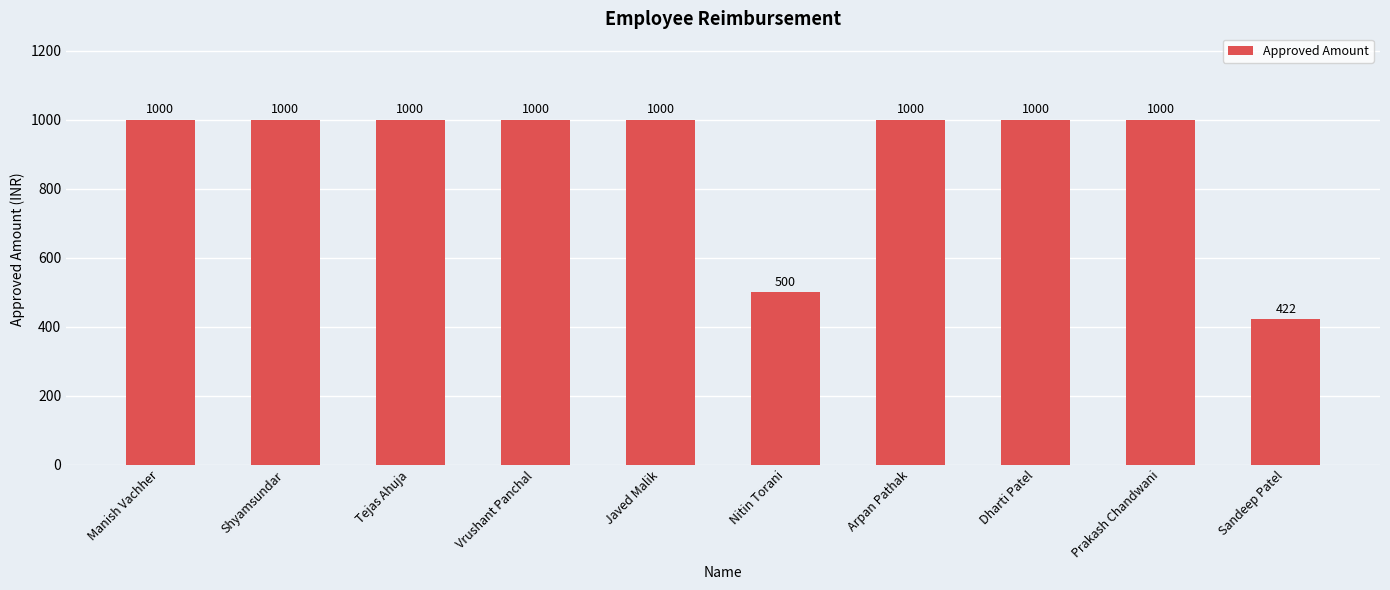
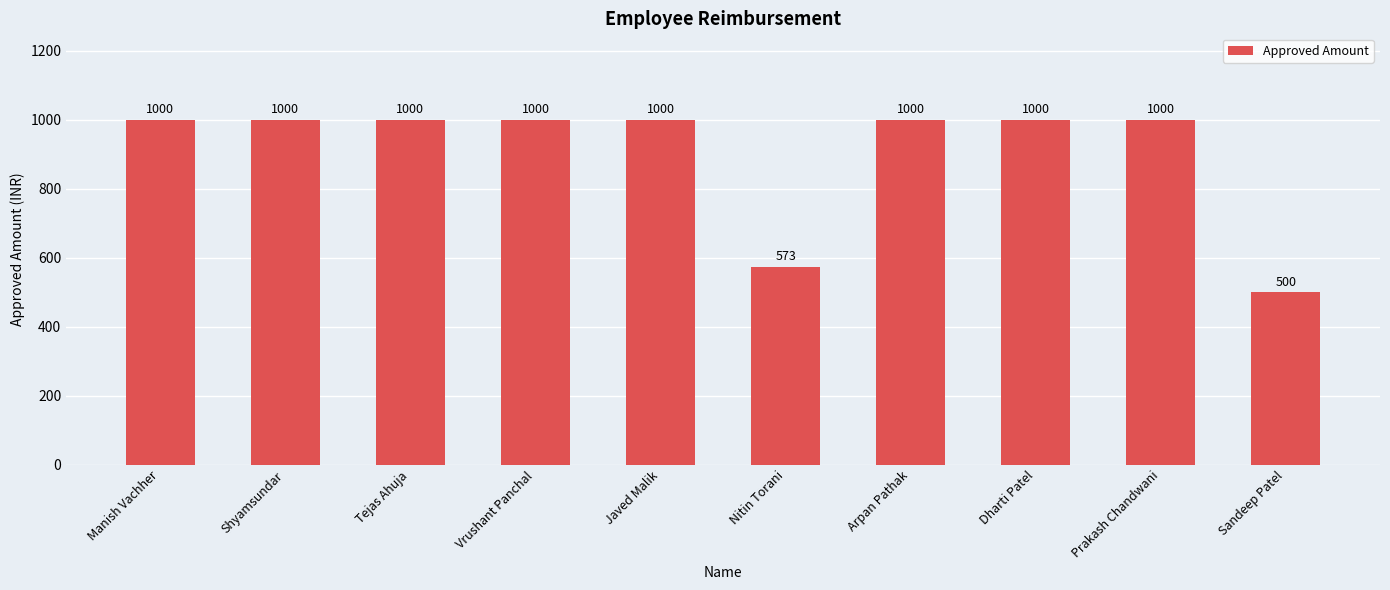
  {
    "Manish Vachher": 1000,
    "Shyamsundar": 1000,
    "Tejas Ahuja": 1000,
    "Vrushant Panchal": 1000,
    "Javed Malik": 1000,
-   "Nitin Torani": 500,
+   "Nitin Torani": 573,
    "Arpan Pathak": 1000,
    "Dharti Patel": 1000,
    "Prakash Chandwani": 1000,
-   "Sandeep Patel": 422
+   "Sandeep Patel": 500
  }
